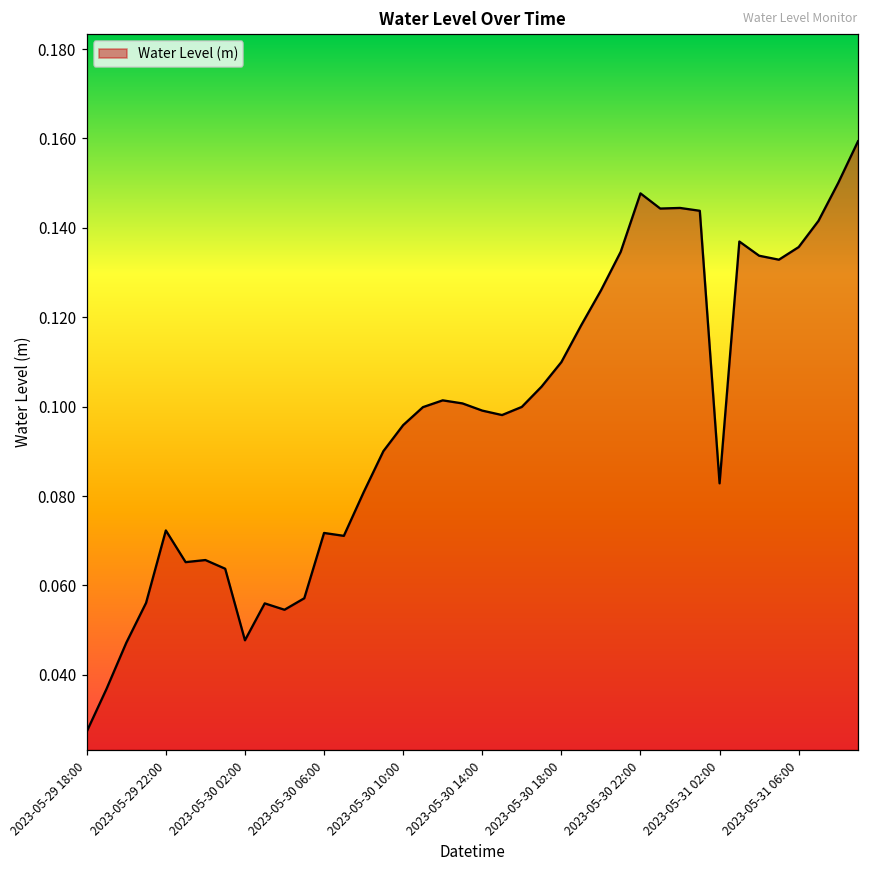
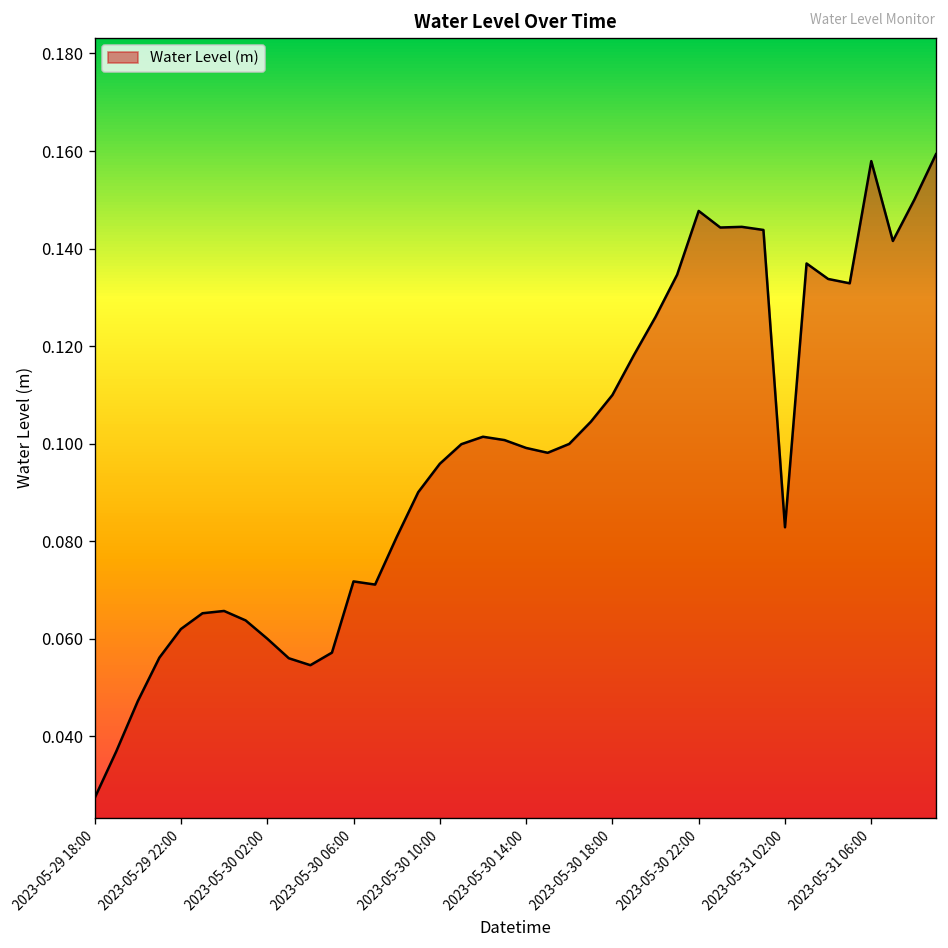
  {
    "2023-05-29 18:00": 0.027,
-   "2023-05-29 22:00": 0.072,
-   "2023-05-30 02:00": 0.048,
+   "2023-05-29 22:00": 0.062,
+   "2023-05-30 02:00": 0.060,
    "2023-05-30 06:00": 0.072,
    "2023-05-30 10:00": 0.096,
    "2023-05-30 14:00": 0.099,
    "2023-05-30 18:00": 0.110,
    "2023-05-30 22:00": 0.148,
    "2023-05-31 02:00": 0.083,
-   "2023-05-31 06:00": 0.136
+   "2023-05-31 06:00": 0.158
  }
